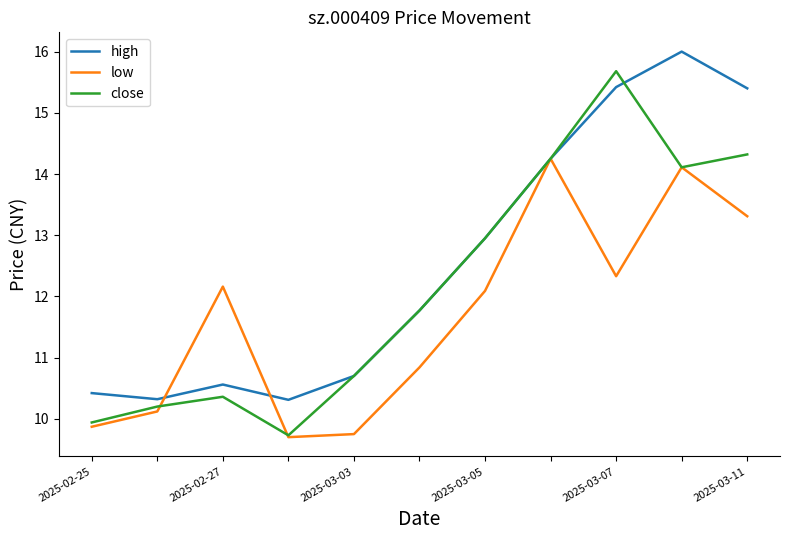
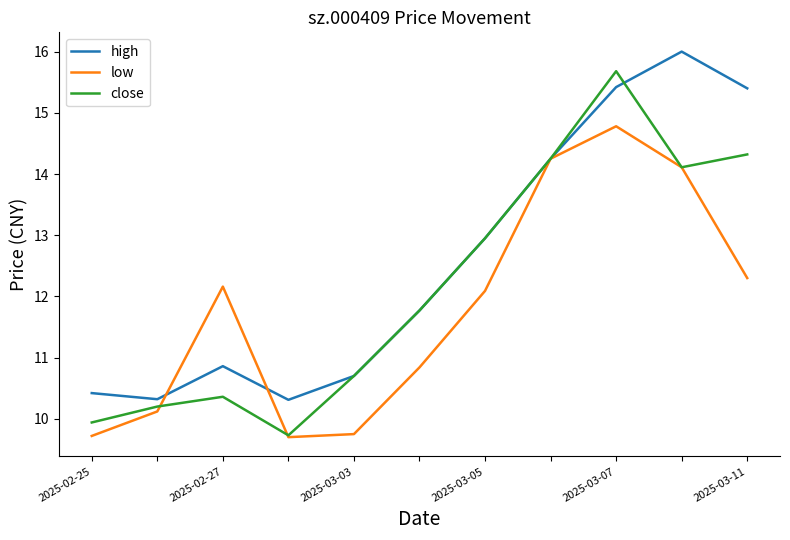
  {
    "high": {
      "2025-02-25": 10.4,
-     "2025-02-27": 10.6,
+     "2025-02-27": 10.9,
      "2025-03-07": 15.4,
      "2025-03-11": 15.4
    },
    "low": {
-     "2025-02-25": 9.9,
+     "2025-02-25": 9.7,
      "2025-02-27": 12.2,
      "2025-03-03": 9.8,
      "2025-03-05": 12.1,
-     "2025-03-07": 12.3,
-     "2025-03-11": 13.3
+     "2025-03-07": 14.8,
+     "2025-03-11": 12.3
    },
    "close": {
      "2025-02-25": 9.9,
      "2025-02-27": 10.4,
      "2025-03-07": 15.7,
      "2025-03-11": 14.3
    }
  }
